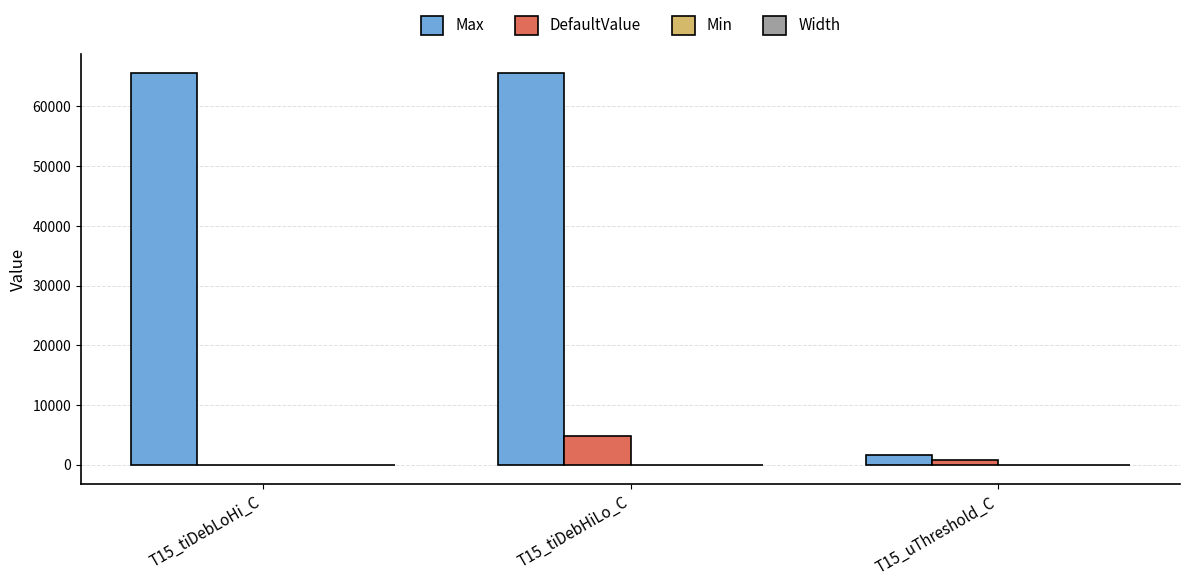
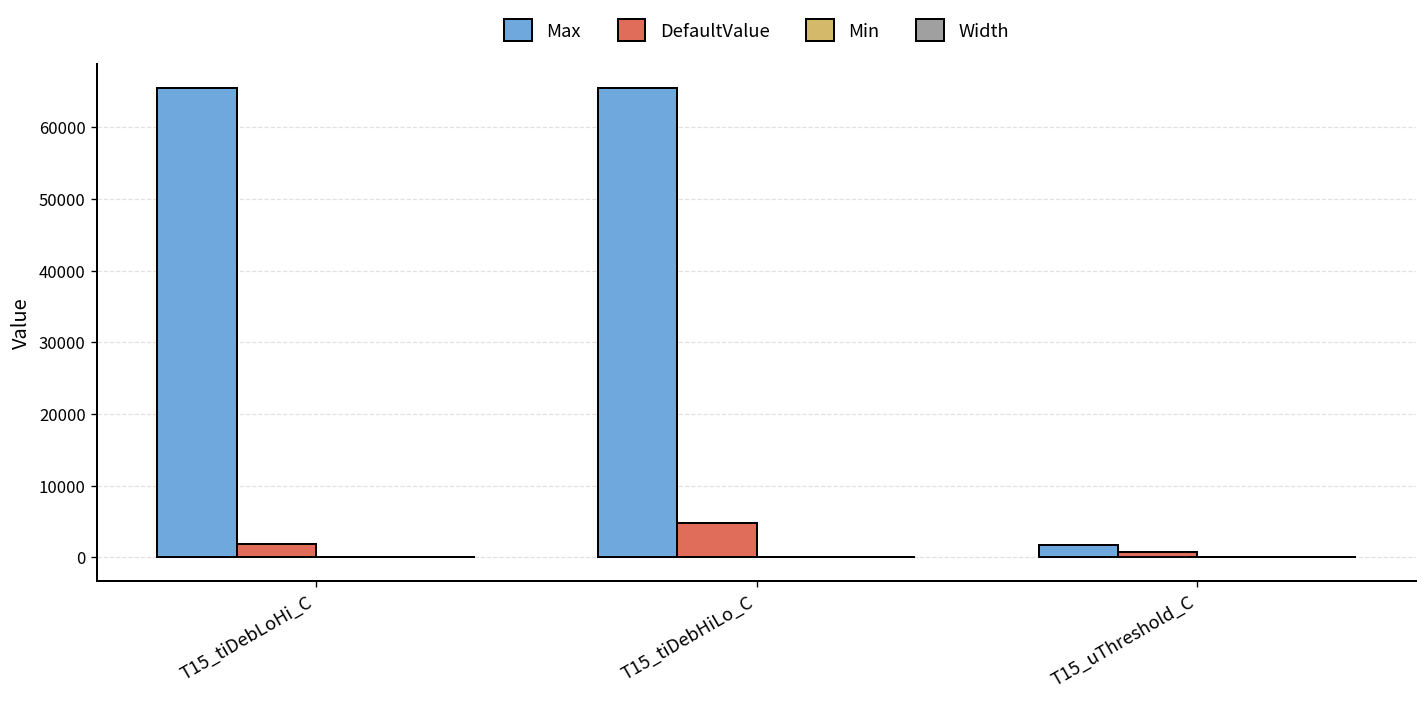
  {
    "Max": {
      "T15_tiDebLoHi_C": 66000,
      "T15_tiDebHiLo_C": 66000,
      "T15_uThreshold_C": 2000
    },
    "DefaultValue": {
-     "T15_tiDebLoHi_C": 0,
+     "T15_tiDebLoHi_C": 2000,
      "T15_tiDebHiLo_C": 5000,
      "T15_uThreshold_C": 1000
    },
    "Min": {
      "T15_tiDebLoHi_C": 0,
      "T15_tiDebHiLo_C": 0,
      "T15_uThreshold_C": 0
    }
  }
